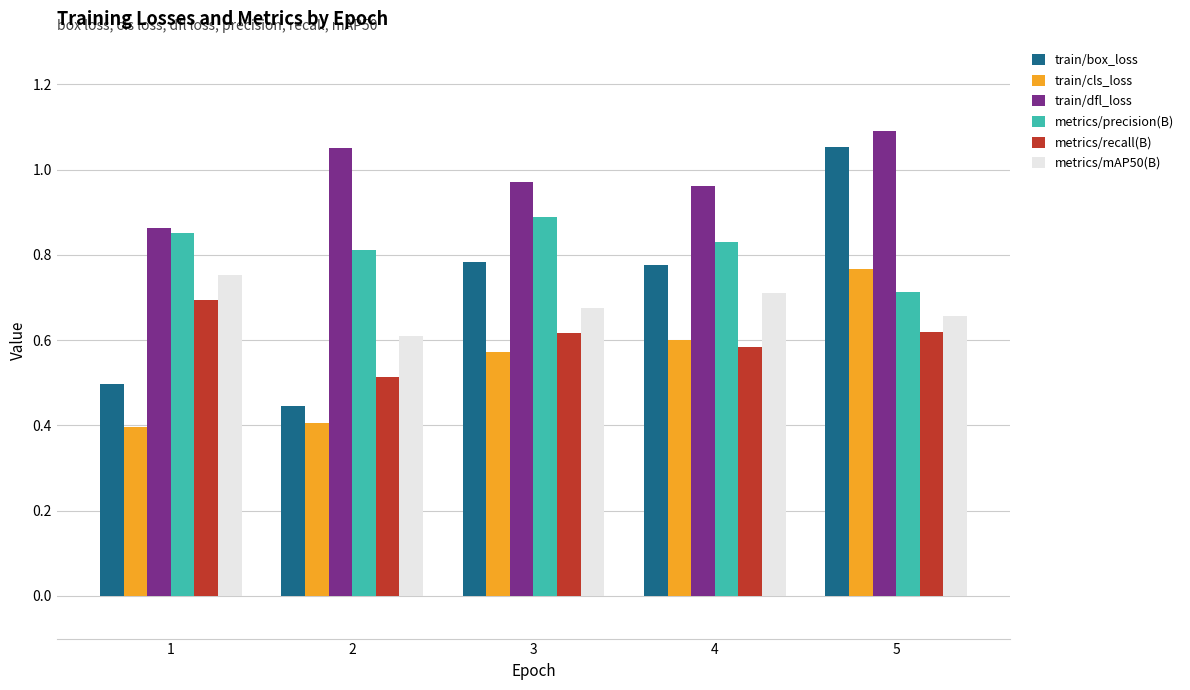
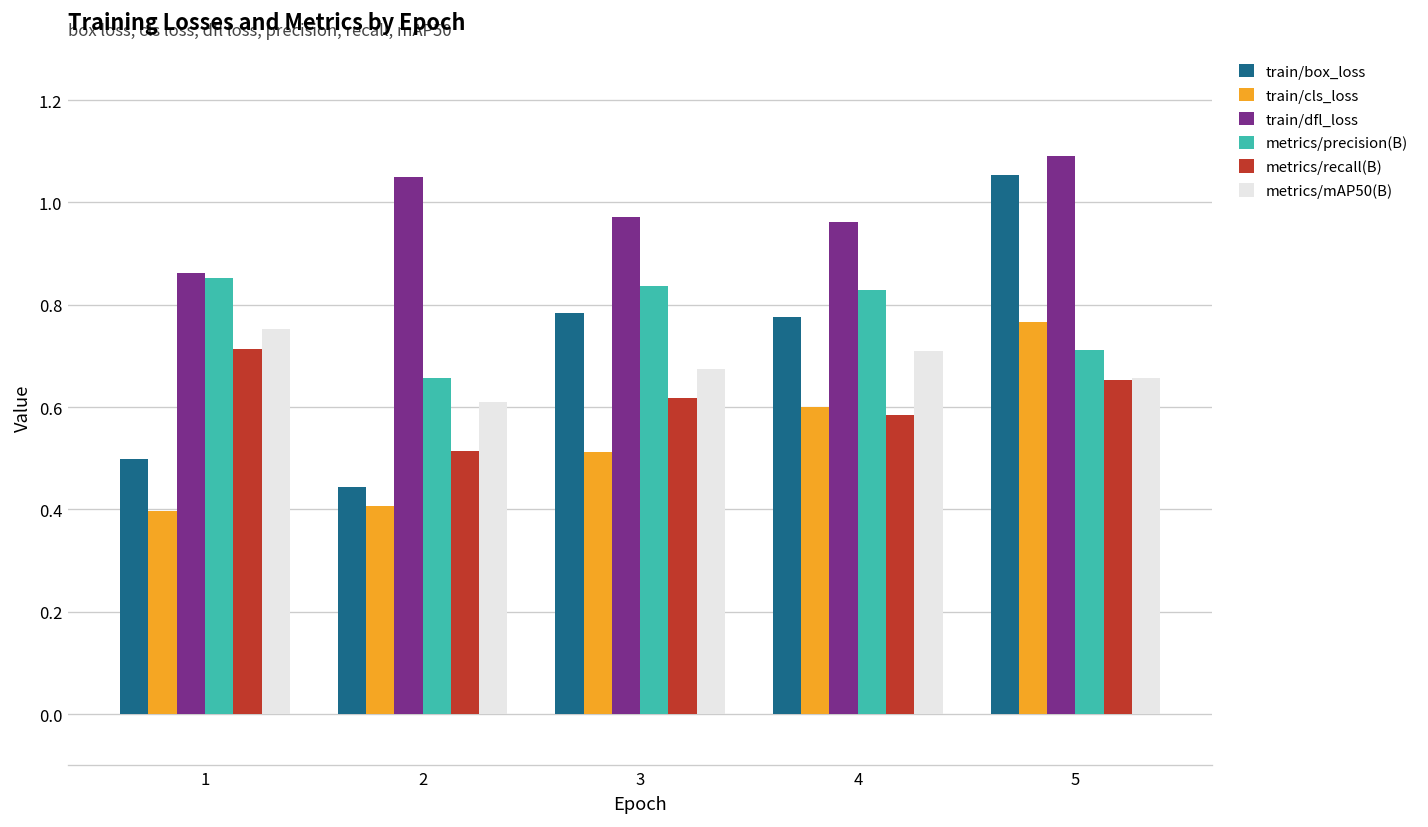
  {
    "train/box_loss": {
      "1": 0.50,
      "2": 0.44,
      "3": 0.78,
      "4": 0.78,
      "5": 1.05
    },
    "train/cls_loss": {
      "1": 0.40,
      "2": 0.41,
-     "3": 0.57,
+     "3": 0.51,
      "4": 0.60,
      "5": 0.77
    },
    "train/dfl_loss": {
      "1": 0.86,
      "2": 1.05,
      "3": 0.97,
      "4": 0.96,
      "5": 1.09
    },
    "metrics/precision(B)": {
      "1": 0.85,
-     "2": 0.81,
-     "3": 0.89,
+     "2": 0.66,
+     "3": 0.84,
      "4": 0.83,
      "5": 0.71
    },
    "metrics/recall(B)": {
-     "1": 0.69,
+     "1": 0.71,
      "2": 0.51,
      "3": 0.62,
      "4": 0.58,
-     "5": 0.62
+     "5": 0.65
    },
    "metrics/mAP50(B)": {
      "1": 0.75,
      "2": 0.61,
      "3": 0.67,
      "4": 0.71,
      "5": 0.66
    }
  }
